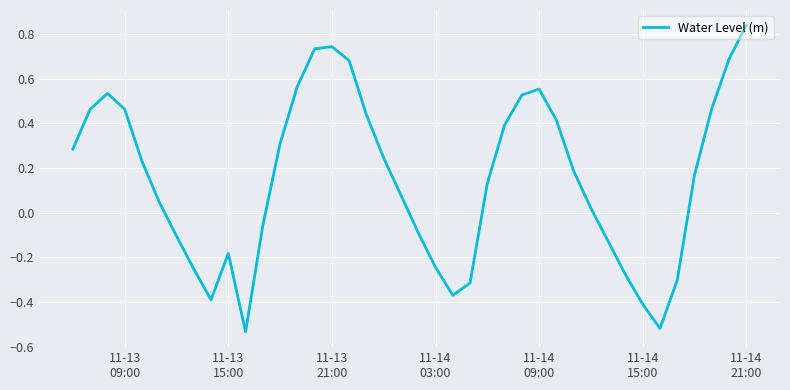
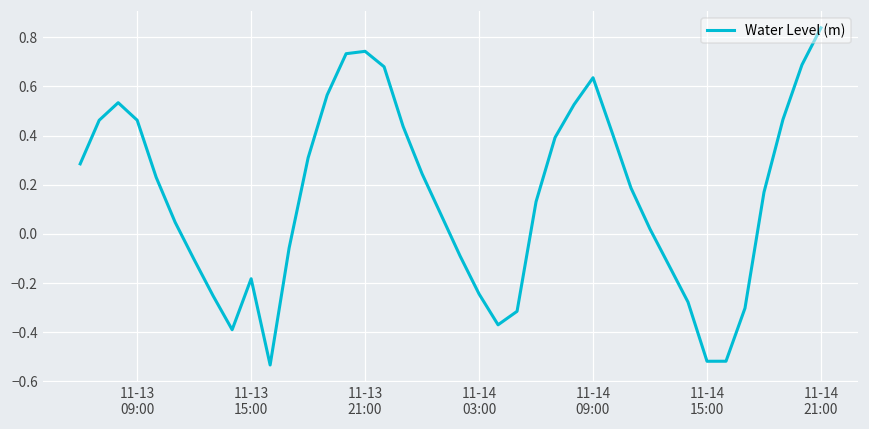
  {
    "11-13 09:00": 0.46,
    "11-13 15:00": -0.18,
    "11-13 21:00": 0.74,
    "11-14 03:00": -0.24,
-   "11-14 09:00": 0.55,
-   "11-14 15:00": -0.41
+   "11-14 09:00": 0.64,
+   "11-14 15:00": -0.52
  }
